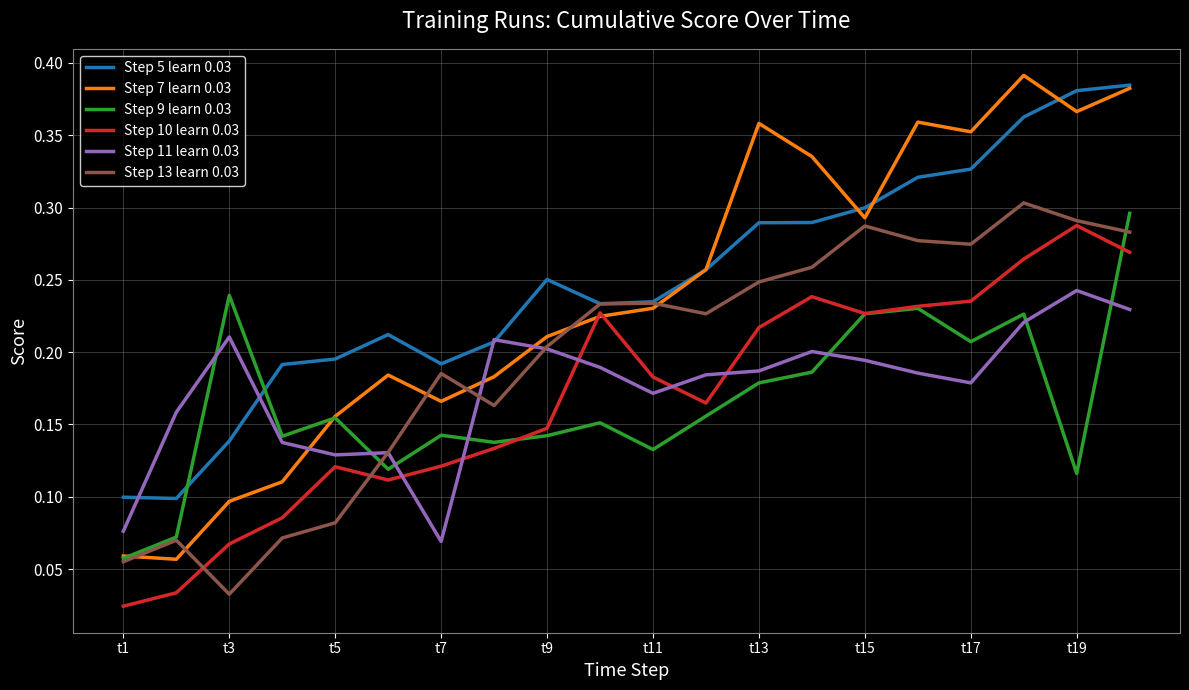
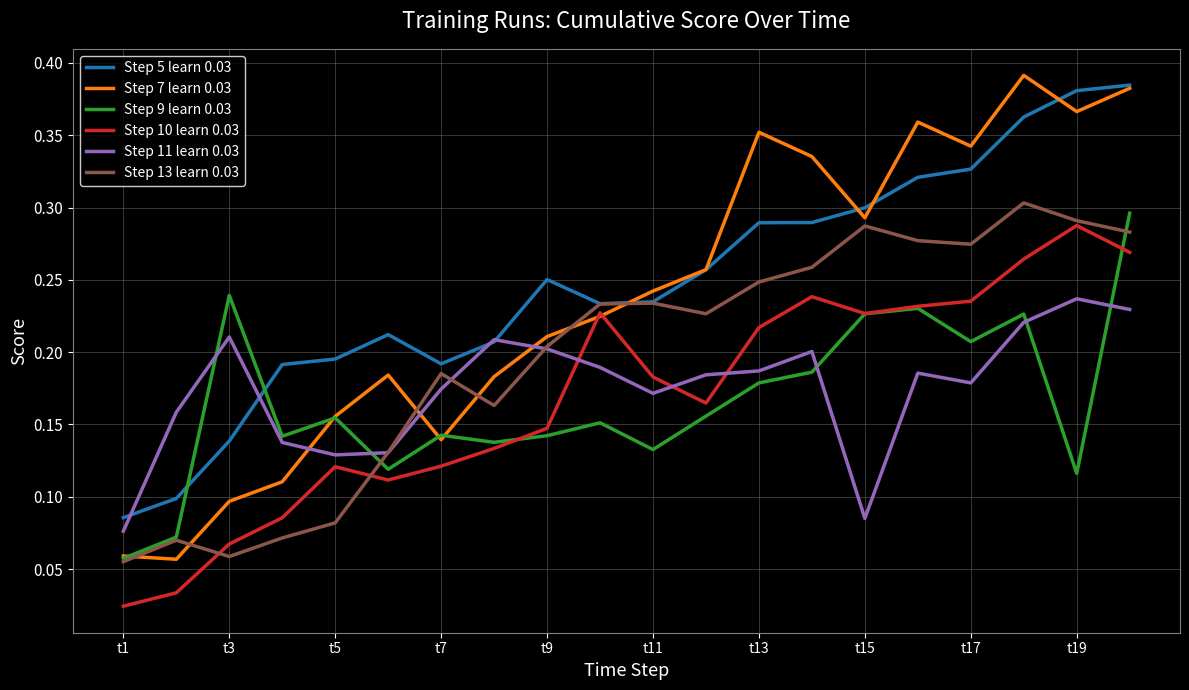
  {
    "Step 5 learn 0.03": {
-     "t1": 0.100,
+     "t1": 0.086,
      "t3": 0.139,
      "t5": 0.195,
      "t7": 0.192,
      "t9": 0.250,
      "t13": 0.290,
      "t15": 0.300,
      "t17": 0.327,
      "t19": 0.381
    },
    "Step 7 learn 0.03": {
      "t3": 0.097,
-     "t7": 0.166,
+     "t7": 0.139,
      "t9": 0.211,
-     "t11": 0.230,
-     "t13": 0.358,
+     "t11": 0.242,
+     "t13": 0.352,
      "t15": 0.293,
-     "t17": 0.352,
+     "t17": 0.342,
      "t19": 0.366
    },
    "Step 9 learn 0.03": {
      "t3": 0.239,
      "t7": 0.143,
      "t9": 0.142,
      "t11": 0.133,
      "t13": 0.179,
      "t17": 0.207,
      "t19": 0.116
    },
    "Step 10 learn 0.03": {
      "t1": 0.024,
      "t3": 0.067,
      "t5": 0.121,
      "t7": 0.121,
      "t9": 0.147,
      "t11": 0.183,
      "t13": 0.217,
      "t17": 0.235,
      "t19": 0.288
    },
    "Step 11 learn 0.03": {
      "t1": 0.076,
      "t3": 0.211,
      "t5": 0.129,
-     "t7": 0.069,
+     "t7": 0.174,
      "t11": 0.172,
      "t13": 0.187,
-     "t15": 0.194,
+     "t15": 0.085,
      "t17": 0.179,
-     "t19": 0.243
+     "t19": 0.237
    },
    "Step 13 learn 0.03": {
      "t1": 0.055,
-     "t3": 0.033,
+     "t3": 0.059,
      "t5": 0.082,
      "t7": 0.185,
      "t13": 0.249,
      "t15": 0.287,
      "t17": 0.275,
      "t19": 0.291
    }
  }
